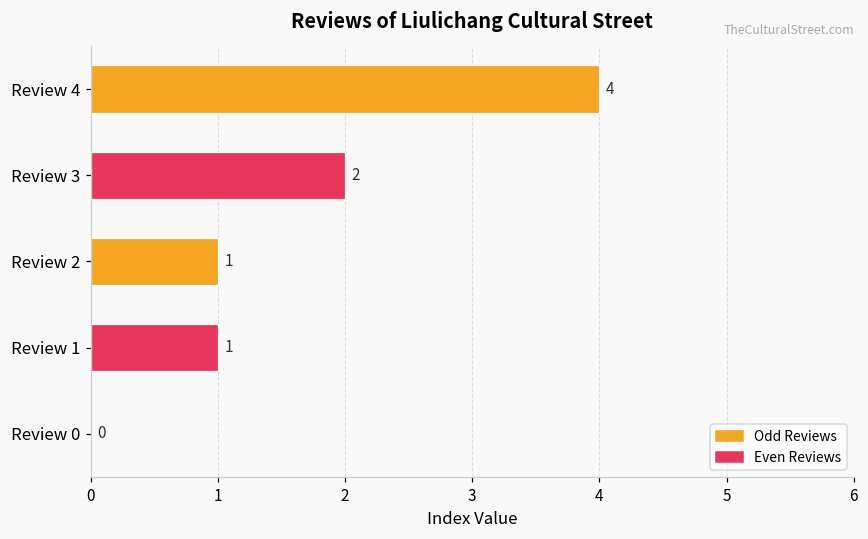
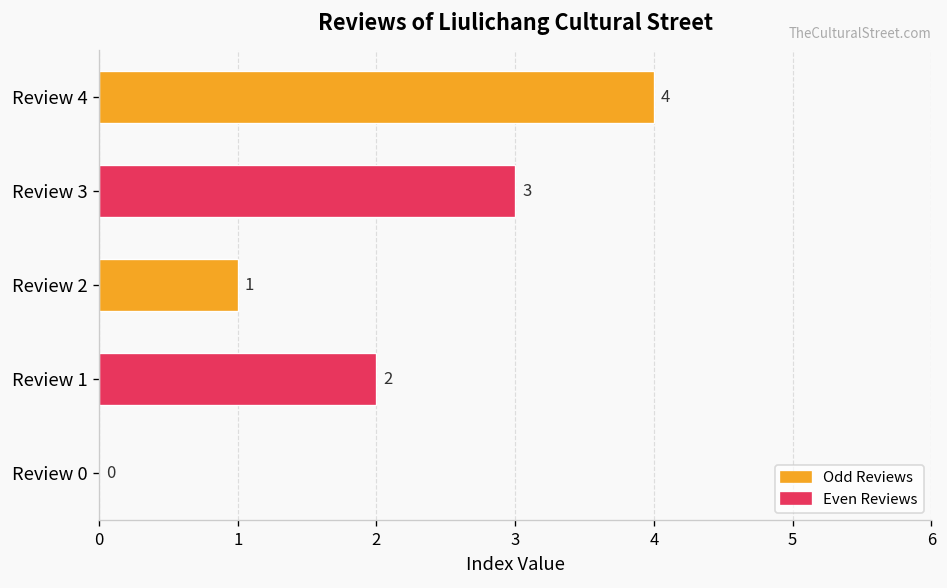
  {
    "Review 4": 4,
-   "Review 3": 2,
+   "Review 3": 3,
    "Review 2": 1,
-   "Review 1": 1,
+   "Review 1": 2,
    "Review 0": 0
  }
